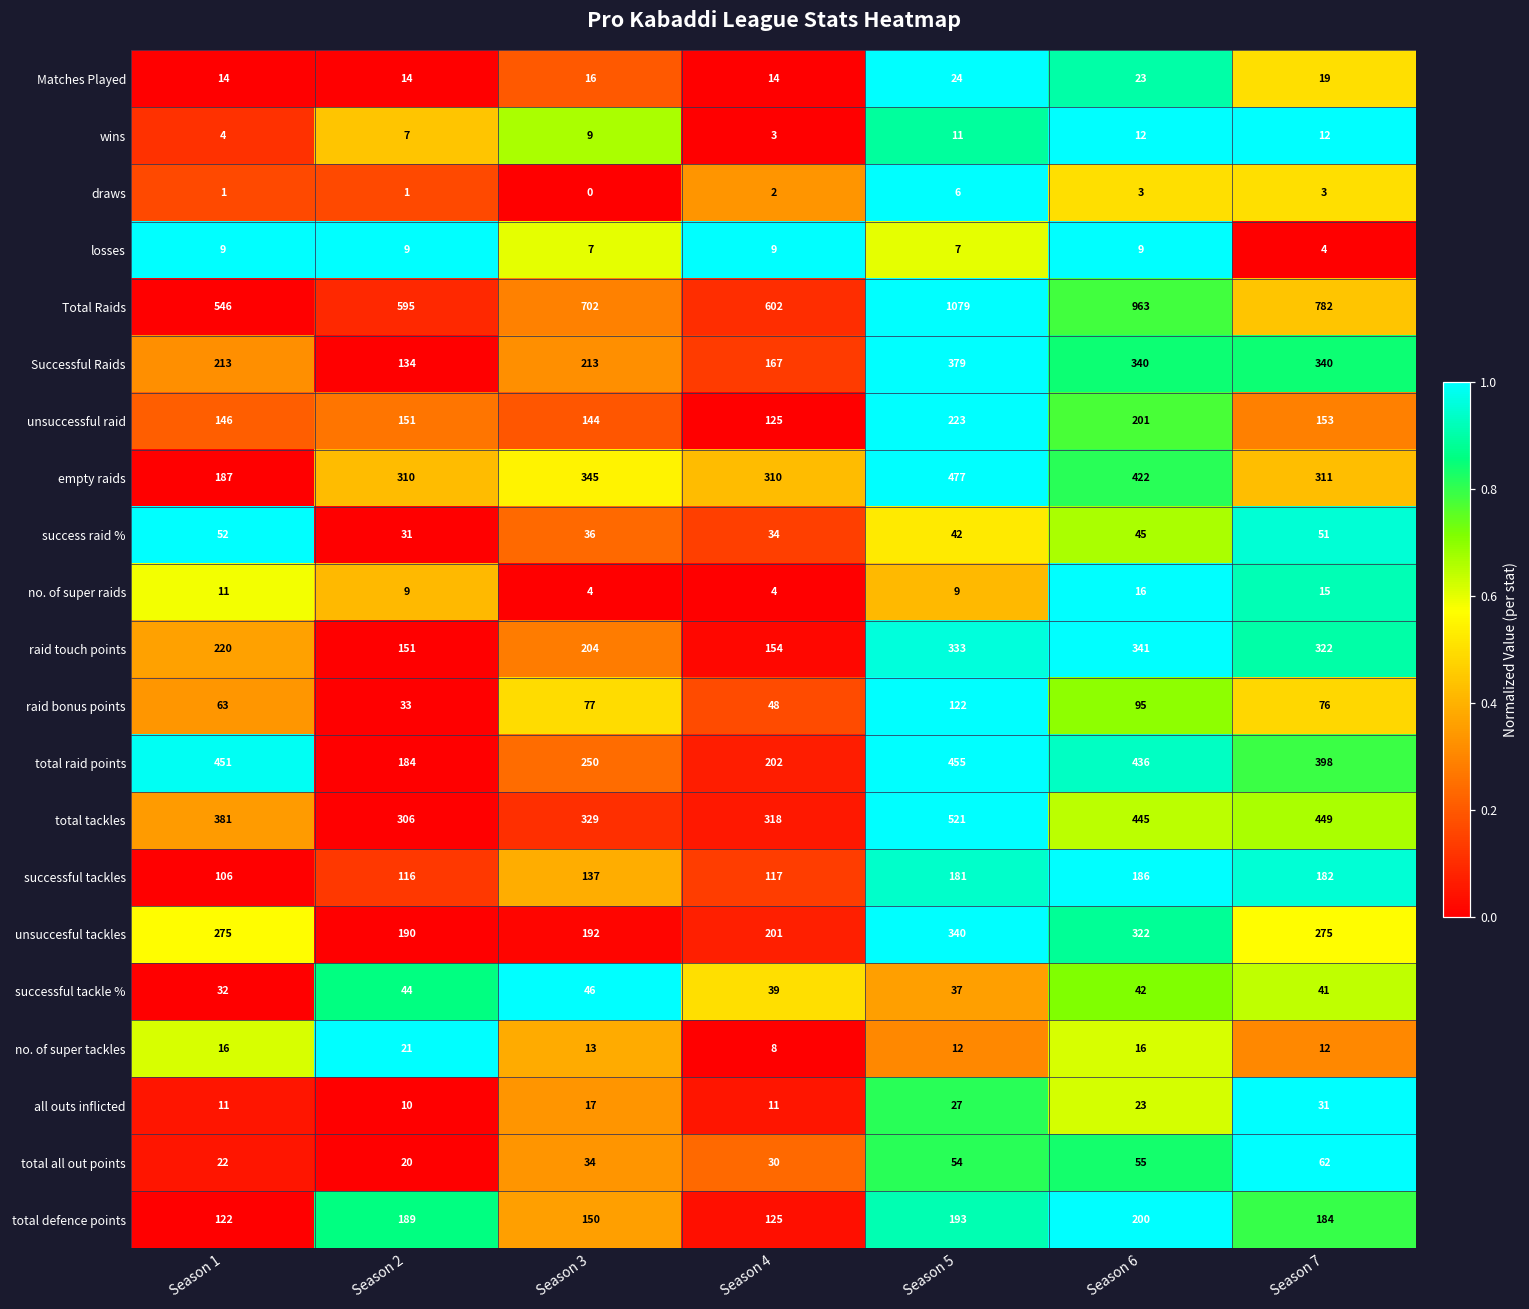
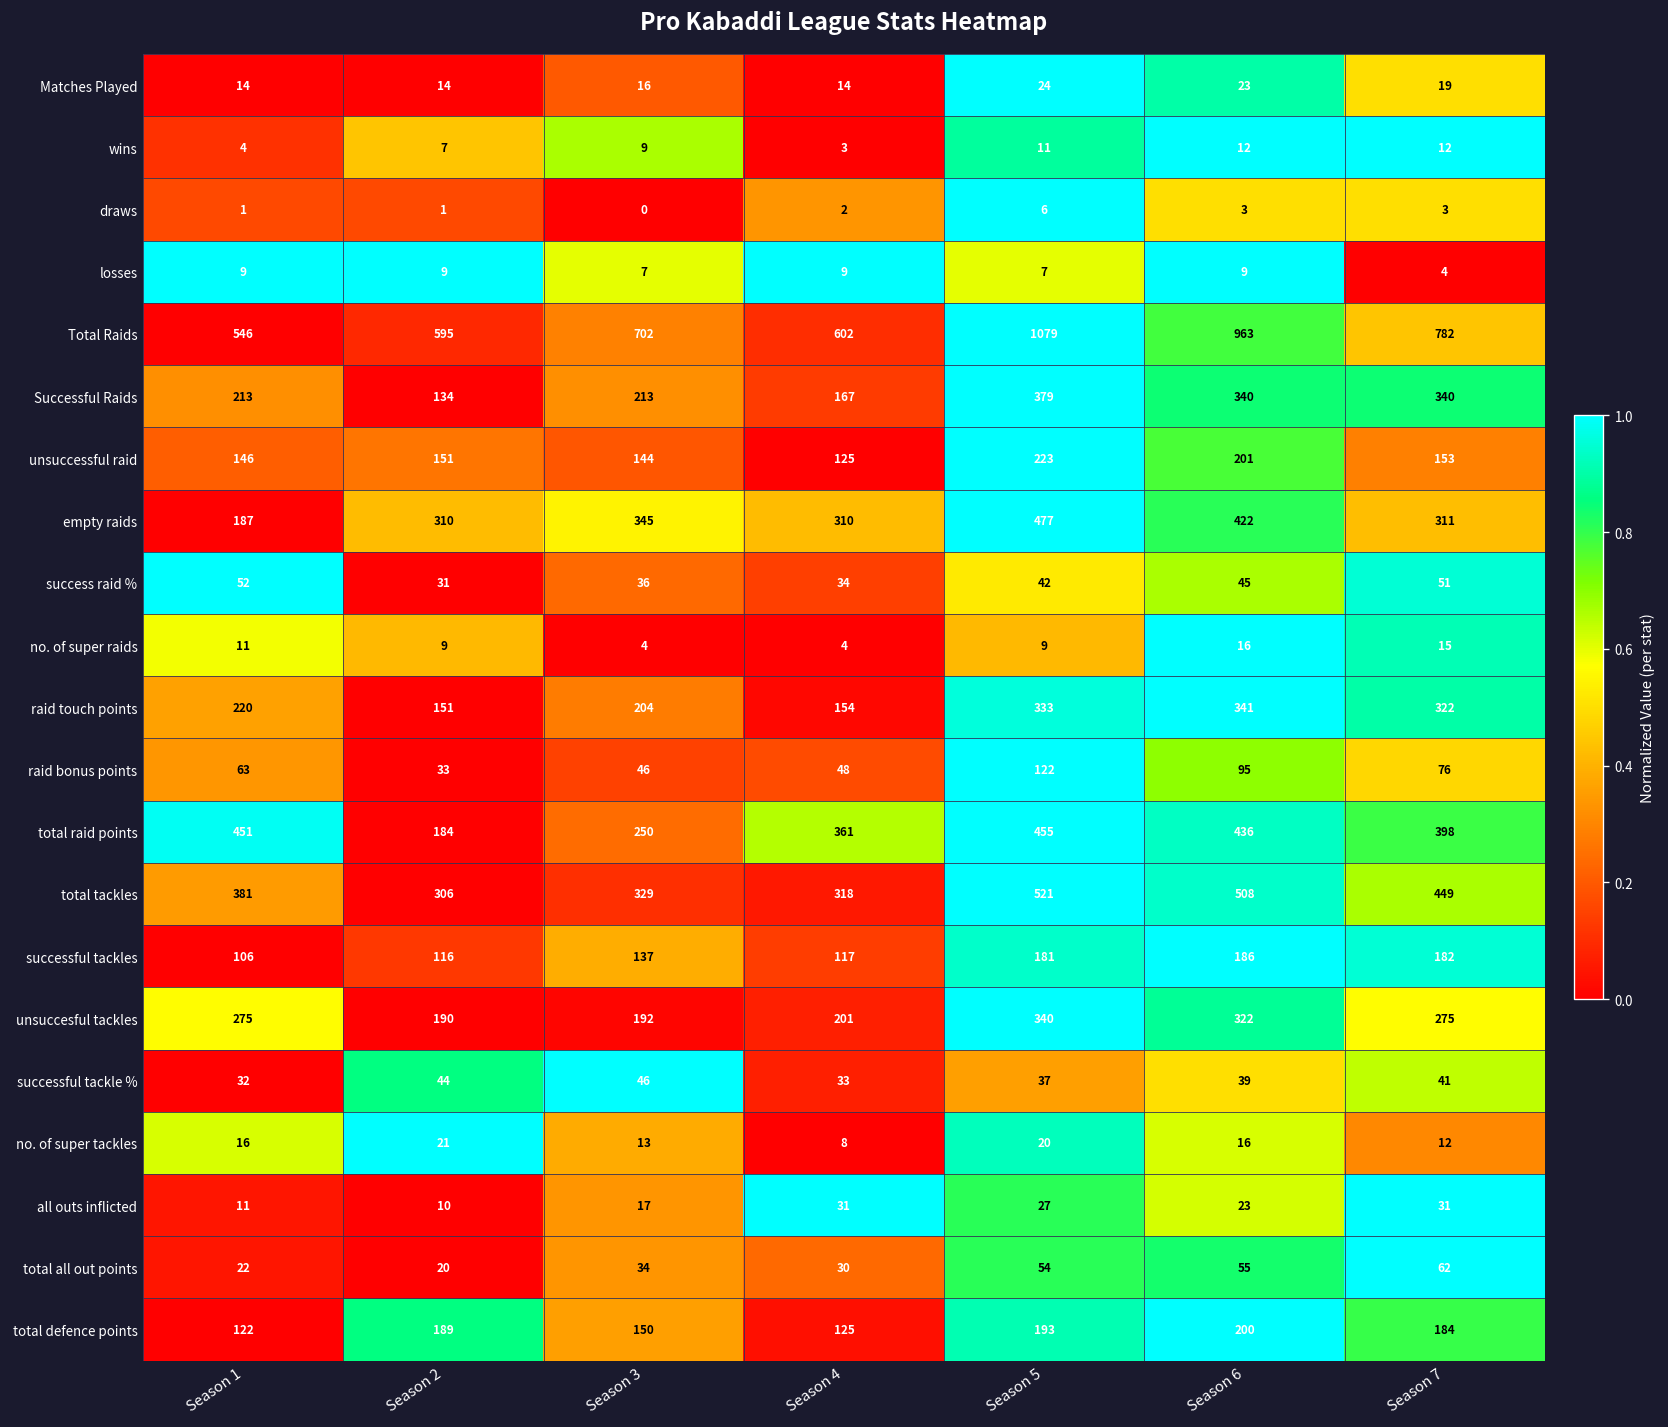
  {
    "Matches Played": {
      "Season 1": 14,
      "Season 2": 14,
      "Season 3": 16,
      "Season 4": 14,
      "Season 5": 24,
      "Season 6": 23,
      "Season 7": 19
    },
    "wins": {
      "Season 1": 4,
      "Season 2": 7,
      "Season 3": 9,
      "Season 4": 3,
      "Season 5": 11,
      "Season 6": 12,
      "Season 7": 12
    },
    "draws": {
      "Season 1": 1,
      "Season 2": 1,
      "Season 3": 0,
      "Season 4": 2,
      "Season 5": 6,
      "Season 6": 3,
      "Season 7": 3
    },
    "losses": {
      "Season 1": 9,
      "Season 2": 9,
      "Season 3": 7,
      "Season 4": 9,
      "Season 5": 7,
      "Season 6": 9,
      "Season 7": 4
    },
    "Total Raids": {
      "Season 1": 546,
      "Season 2": 595,
      "Season 3": 702,
      "Season 4": 602,
      "Season 5": 1079,
      "Season 6": 963,
      "Season 7": 782
    },
    "Successful Raids": {
      "Season 1": 213,
      "Season 2": 134,
      "Season 3": 213,
      "Season 4": 167,
      "Season 5": 379,
      "Season 6": 340,
      "Season 7": 340
    },
    "unsuccessful raid": {
      "Season 1": 146,
      "Season 2": 151,
      "Season 3": 144,
      "Season 4": 125,
      "Season 5": 223,
      "Season 6": 201,
      "Season 7": 153
    },
    "empty raids": {
      "Season 1": 187,
      "Season 2": 310,
      "Season 3": 345,
      "Season 4": 310,
      "Season 5": 477,
      "Season 6": 422,
      "Season 7": 311
    },
    "success raid %": {
      "Season 1": 52,
      "Season 2": 31,
      "Season 3": 36,
      "Season 4": 34,
      "Season 5": 42,
      "Season 6": 45,
      "Season 7": 51
    },
    "no. of super raids": {
      "Season 1": 11,
      "Season 2": 9,
      "Season 3": 4,
      "Season 4": 4,
      "Season 5": 9,
      "Season 6": 16,
      "Season 7": 15
    },
    "raid touch points": {
      "Season 1": 220,
      "Season 2": 151,
      "Season 3": 204,
      "Season 4": 154,
      "Season 5": 333,
      "Season 6": 341,
      "Season 7": 322
    },
    "raid bonus points": {
      "Season 1": 63,
      "Season 2": 33,
-     "Season 3": 77,
+     "Season 3": 46,
      "Season 4": 48,
      "Season 5": 122,
      "Season 6": 95,
      "Season 7": 76
    },
    "total raid points": {
      "Season 1": 451,
      "Season 2": 184,
      "Season 3": 250,
-     "Season 4": 202,
+     "Season 4": 361,
      "Season 5": 455,
      "Season 6": 436,
      "Season 7": 398
    },
    "total tackles": {
      "Season 1": 381,
      "Season 2": 306,
      "Season 3": 329,
      "Season 4": 318,
      "Season 5": 521,
-     "Season 6": 445,
+     "Season 6": 508,
      "Season 7": 449
    },
    "successful tackles": {
      "Season 1": 106,
      "Season 2": 116,
      "Season 3": 137,
      "Season 4": 117,
      "Season 5": 181,
      "Season 6": 186,
      "Season 7": 182
    },
    "unsuccesful tackles": {
      "Season 1": 275,
      "Season 2": 190,
      "Season 3": 192,
      "Season 4": 201,
      "Season 5": 340,
      "Season 6": 322,
      "Season 7": 275
    },
    "successful tackle %": {
      "Season 1": 32,
      "Season 2": 44,
      "Season 3": 46,
-     "Season 4": 39,
+     "Season 4": 33,
      "Season 5": 37,
-     "Season 6": 42,
+     "Season 6": 39,
      "Season 7": 41
    },
    "no. of super tackles": {
      "Season 1": 16,
      "Season 2": 21,
      "Season 3": 13,
      "Season 4": 8,
-     "Season 5": 12,
+     "Season 5": 20,
      "Season 6": 16,
      "Season 7": 12
    },
    "all outs inflicted": {
      "Season 1": 11,
      "Season 2": 10,
      "Season 3": 17,
-     "Season 4": 11,
+     "Season 4": 31,
      "Season 5": 27,
      "Season 6": 23,
      "Season 7": 31
    },
    "total all out points": {
      "Season 1": 22,
      "Season 2": 20,
      "Season 3": 34,
      "Season 4": 30,
      "Season 5": 54,
      "Season 6": 55,
      "Season 7": 62
    },
    "total defence points": {
      "Season 1": 122,
      "Season 2": 189,
      "Season 3": 150,
      "Season 4": 125,
      "Season 5": 193,
      "Season 6": 200,
      "Season 7": 184
    }
  }
